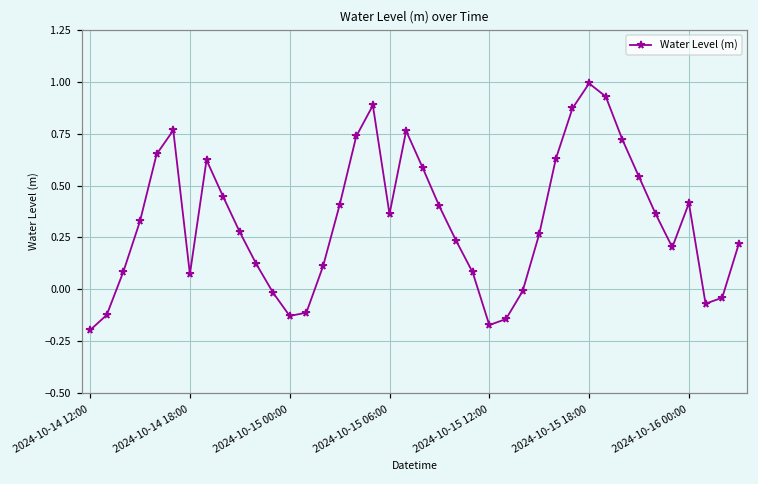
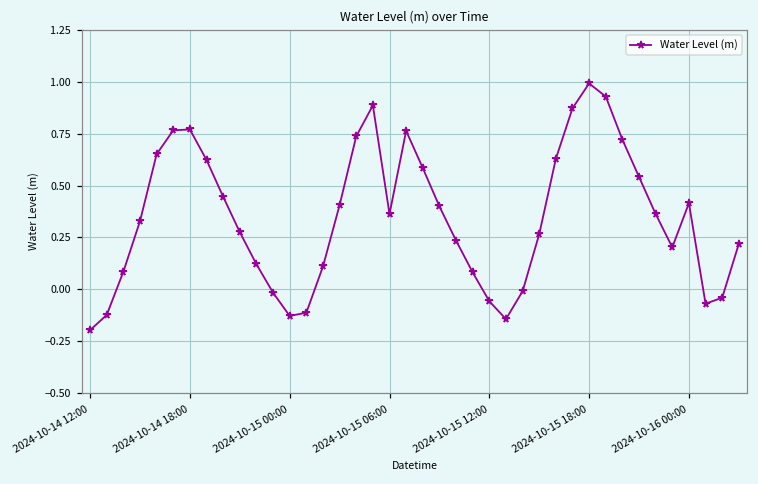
  {
    "2024-10-14 12:00": -0.20,
-   "2024-10-14 18:00": 0.07,
+   "2024-10-14 18:00": 0.77,
    "2024-10-15 00:00": -0.13,
    "2024-10-15 06:00": 0.36,
-   "2024-10-15 12:00": -0.17,
+   "2024-10-15 12:00": -0.06,
    "2024-10-15 18:00": 0.99,
    "2024-10-16 00:00": 0.42
  }
